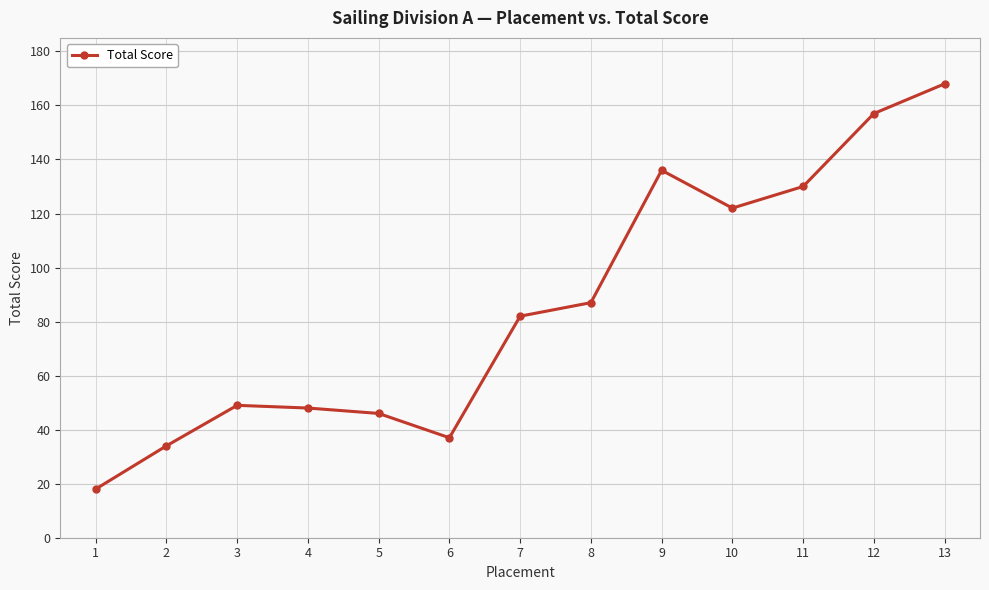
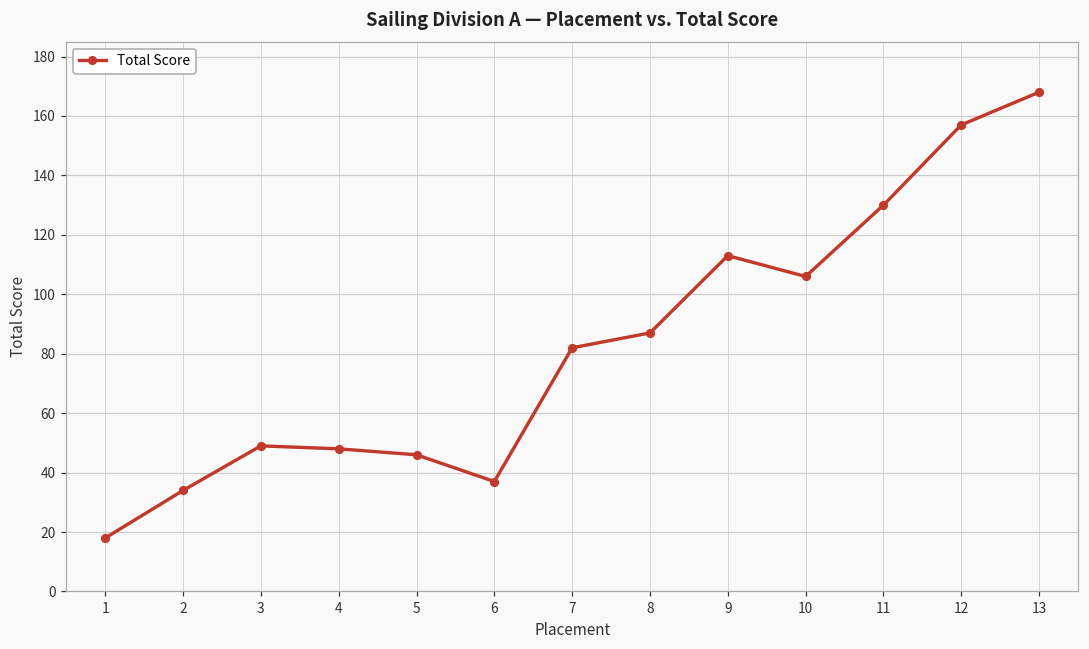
  {
    "1": 18,
    "2": 34,
    "3": 49,
    "4": 48,
    "5": 46,
    "6": 37,
    "7": 82,
    "8": 87,
-   "9": 136,
-   "10": 122,
+   "9": 113,
+   "10": 106,
    "11": 130,
    "12": 157,
    "13": 168
  }
